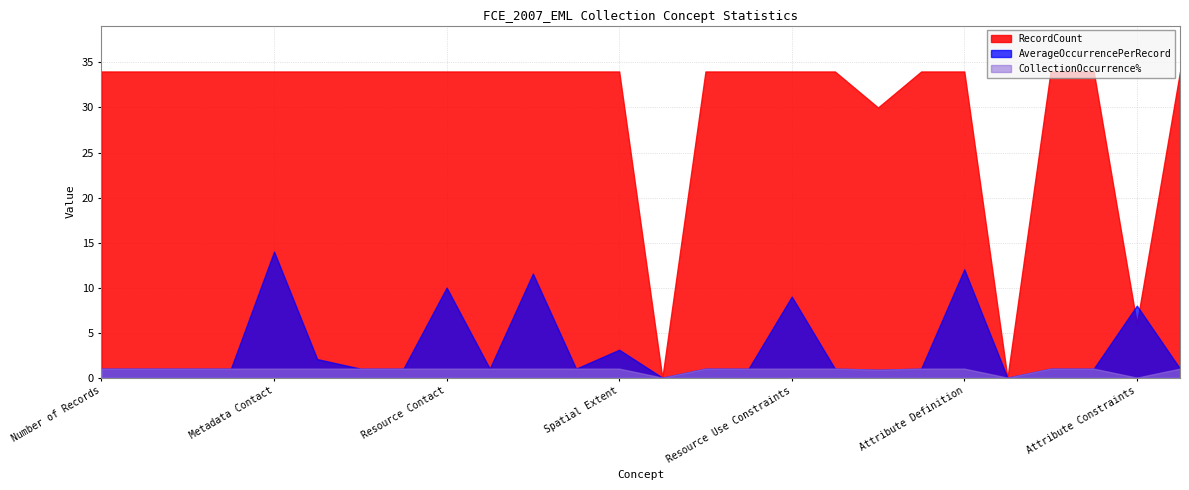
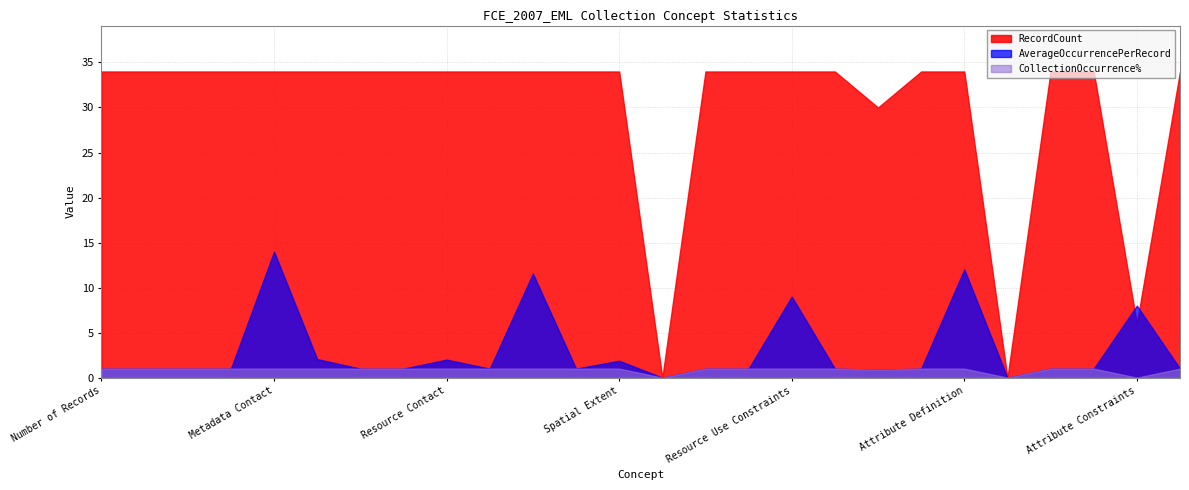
  {
    "RecordCount": {
      "Number of Records": 34,
      "Metadata Contact": 34,
      "Resource Contact": 34,
      "Spatial Extent": 34,
      "Resource Use Constraints": 34,
      "Attribute Definition": 34,
      "Attribute Constraints": 6
    },
    "AverageOccurrencePerRecord": {
      "Metadata Contact": 14,
-     "Resource Contact": 10,
-     "Spatial Extent": 3,
+     "Resource Contact": 2,
+     "Spatial Extent": 2,
      "Resource Use Constraints": 9,
      "Attribute Definition": 12,
      "Attribute Constraints": 8
    },
    "CollectionOccurrence%": {
      "Metadata Contact": 1,
      "Resource Contact": 1,
      "Spatial Extent": 1,
      "Resource Use Constraints": 1,
      "Attribute Definition": 1,
      "Attribute Constraints": 0
    }
  }
